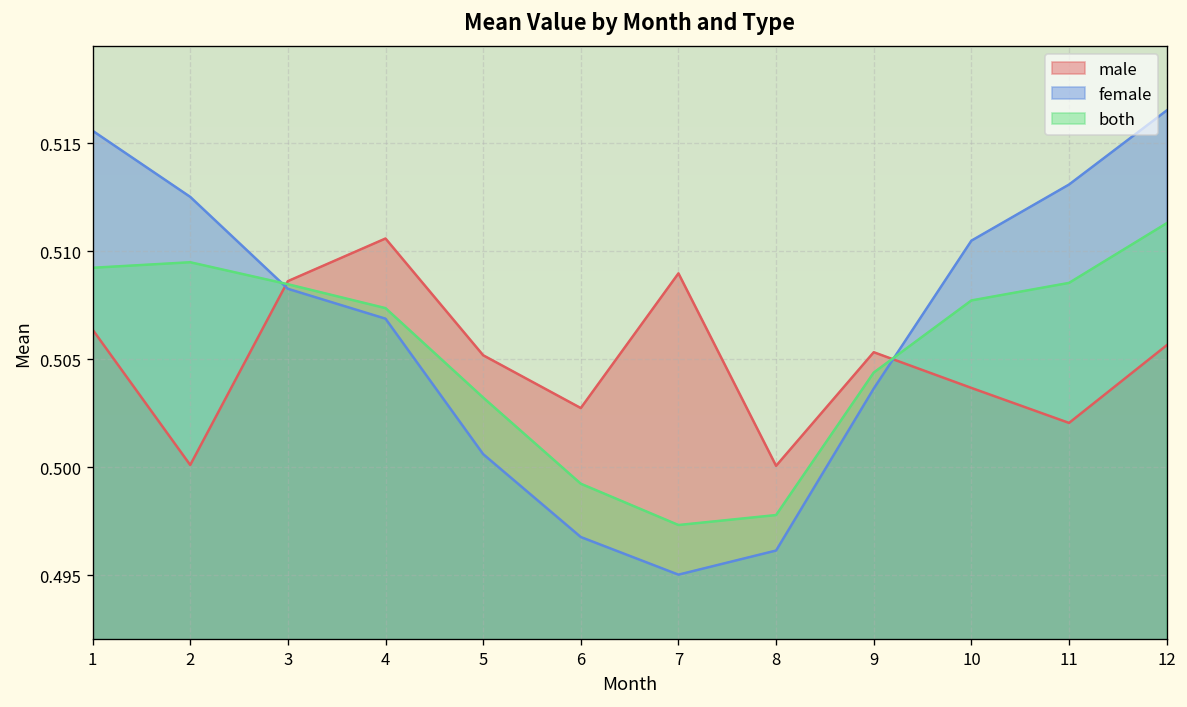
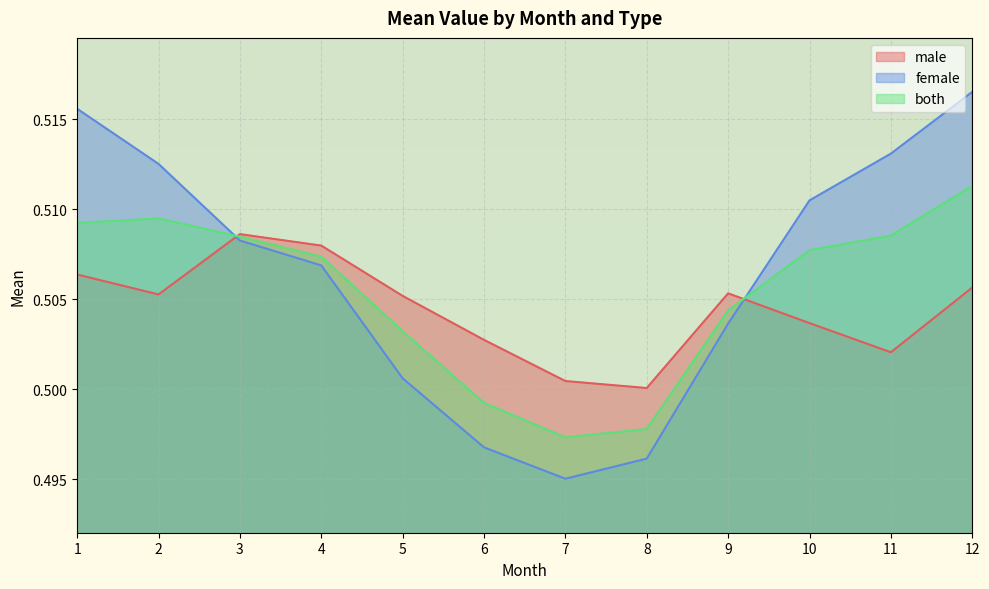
  {
    "male": {
      "1": 0.5064,
-     "2": 0.5001,
+     "2": 0.5053,
      "3": 0.5086,
-     "4": 0.5106,
+     "4": 0.5080,
      "5": 0.5052,
      "6": 0.5027,
-     "7": 0.5090,
+     "7": 0.5004,
      "8": 0.5001,
      "9": 0.5053,
      "10": 0.5037,
      "11": 0.5020,
      "12": 0.5056
    },
    "female": {
      "1": 0.5156,
      "2": 0.5125,
      "3": 0.5083,
      "4": 0.5069,
      "5": 0.5006,
      "6": 0.4968,
      "7": 0.4950,
      "8": 0.4961,
      "9": 0.5036,
      "10": 0.5105,
      "11": 0.5131,
      "12": 0.5165
    },
    "both": {
      "1": 0.5092,
      "2": 0.5095,
      "3": 0.5085,
      "4": 0.5074,
      "5": 0.5032,
      "6": 0.4992,
      "7": 0.4973,
      "8": 0.4978,
      "9": 0.5044,
      "10": 0.5077,
      "11": 0.5085,
      "12": 0.5113
    }
  }
